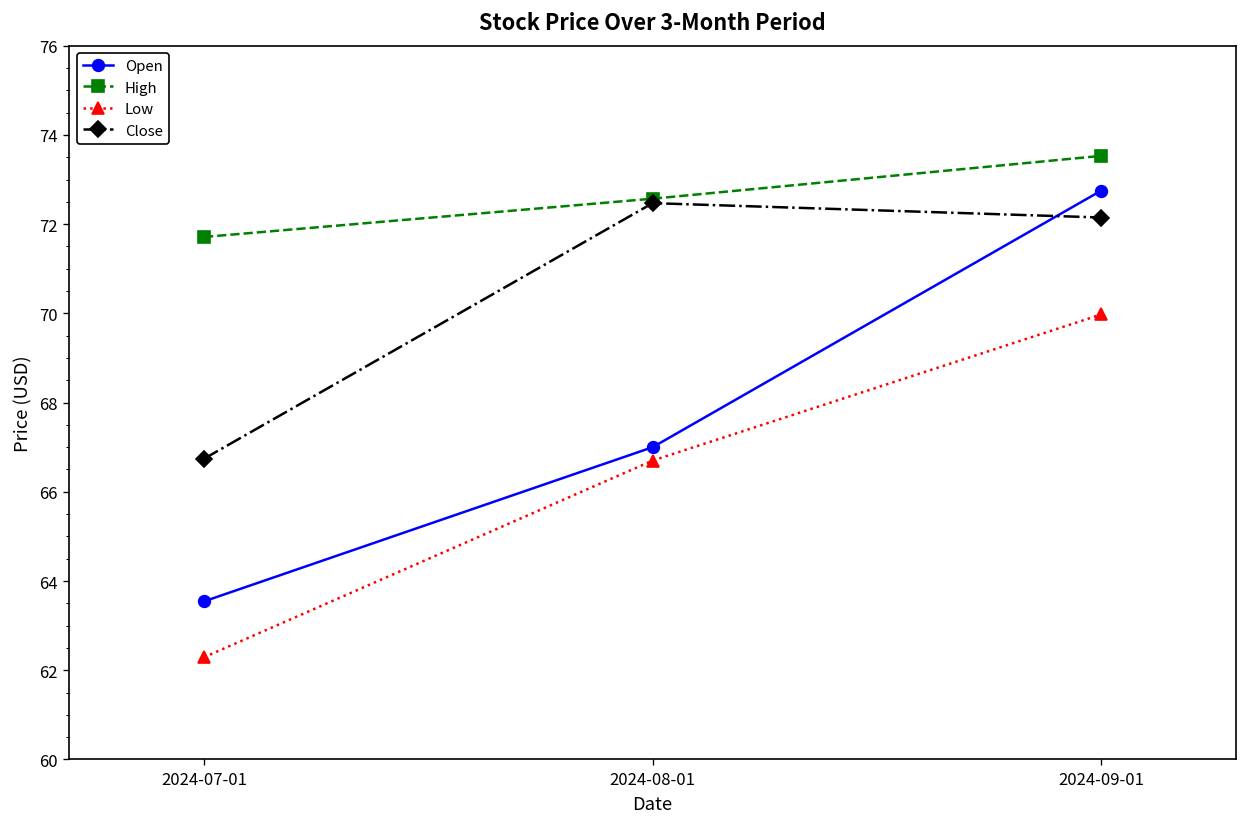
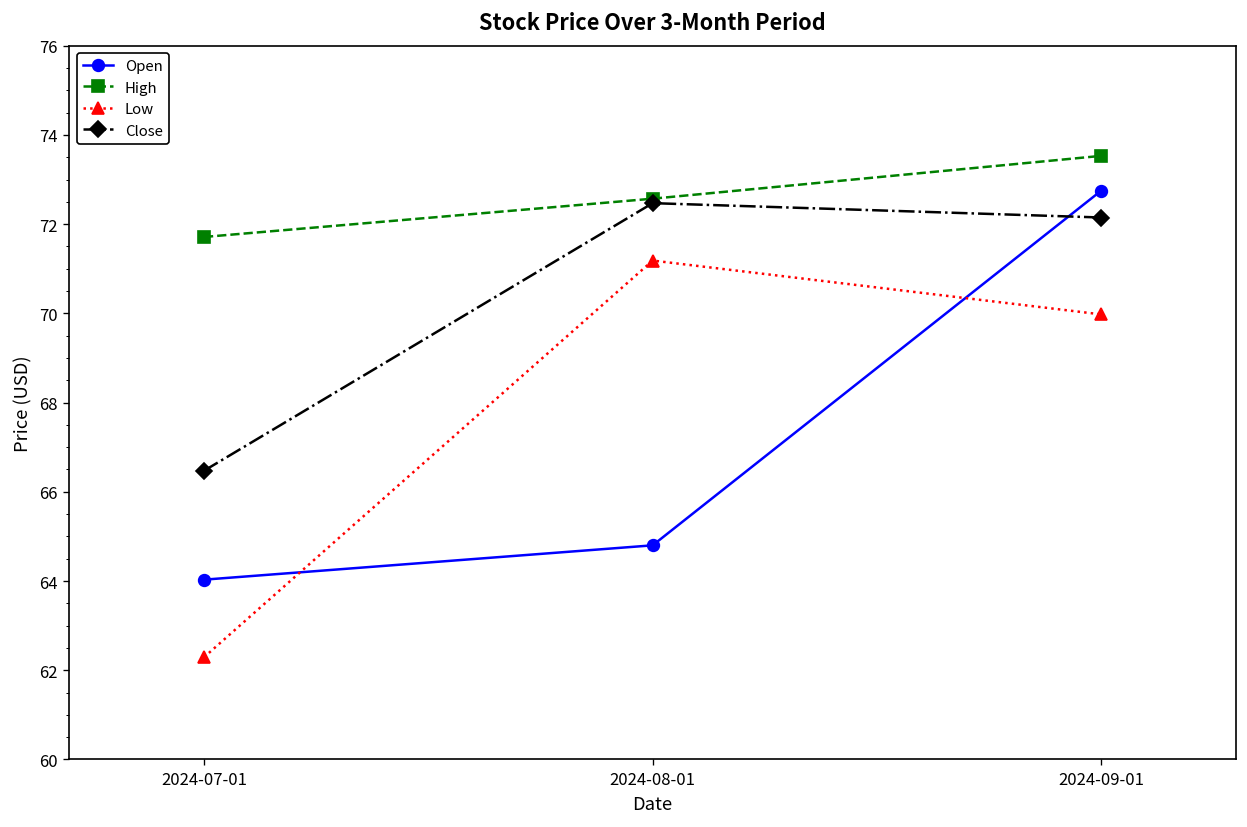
  {
    "Open": {
-     "2024-07-01": 63.5,
-     "2024-08-01": 67.0,
+     "2024-07-01": 64.0,
+     "2024-08-01": 64.8,
      "2024-09-01": 72.8
    },
    "High": {
      "2024-07-01": 71.7,
      "2024-08-01": 72.6,
      "2024-09-01": 73.5
    },
    "Low": {
      "2024-07-01": 62.3,
-     "2024-08-01": 66.7,
+     "2024-08-01": 71.2,
      "2024-09-01": 70.0
    },
    "Close": {
-     "2024-07-01": 66.7,
+     "2024-07-01": 66.5,
      "2024-08-01": 72.5,
      "2024-09-01": 72.1
    }
  }
